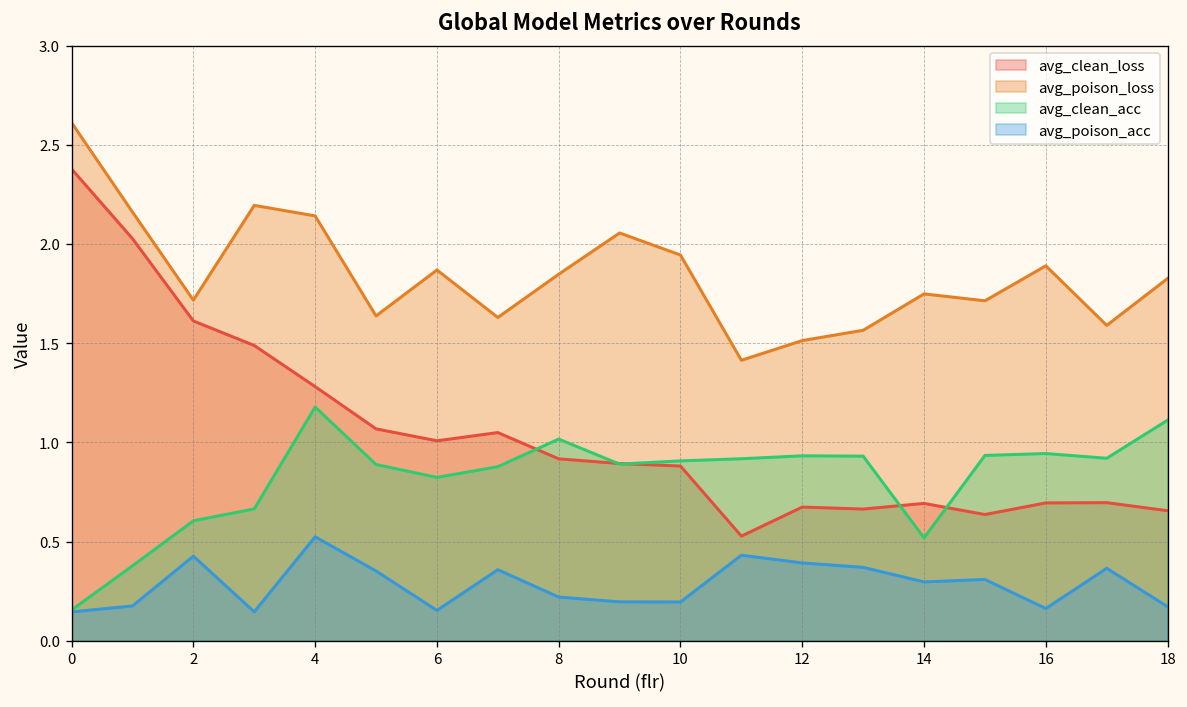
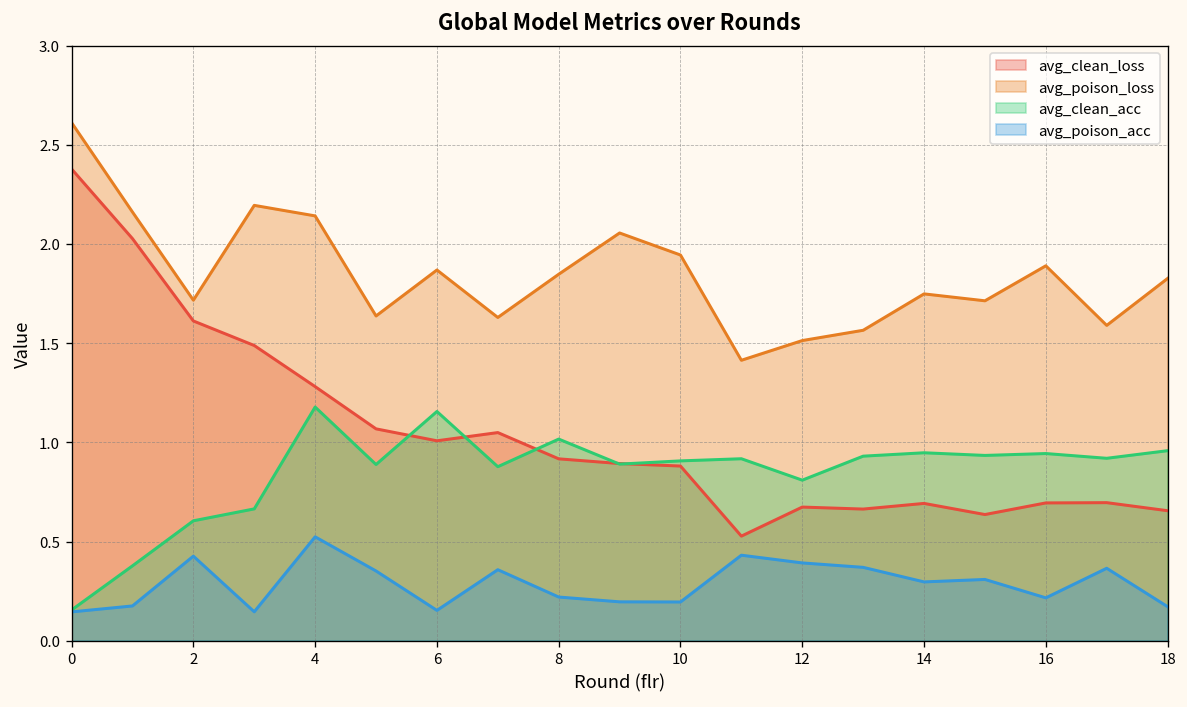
  {
    "avg_clean_acc": {
      "2": 0.60,
      "4": 1.18,
-     "6": 0.82,
+     "6": 1.16,
      "8": 1.02,
      "10": 0.91,
-     "12": 0.93,
-     "14": 0.52,
+     "12": 0.81,
+     "14": 0.95,
      "16": 0.94,
-     "18": 1.11
+     "18": 0.96
    },
    "avg_poison_acc": {
      "2": 0.43,
      "4": 0.52,
      "6": 0.15,
      "8": 0.22,
      "10": 0.20,
      "12": 0.39,
      "14": 0.30,
-     "16": 0.16,
+     "16": 0.22,
      "18": 0.17
    }
  }
